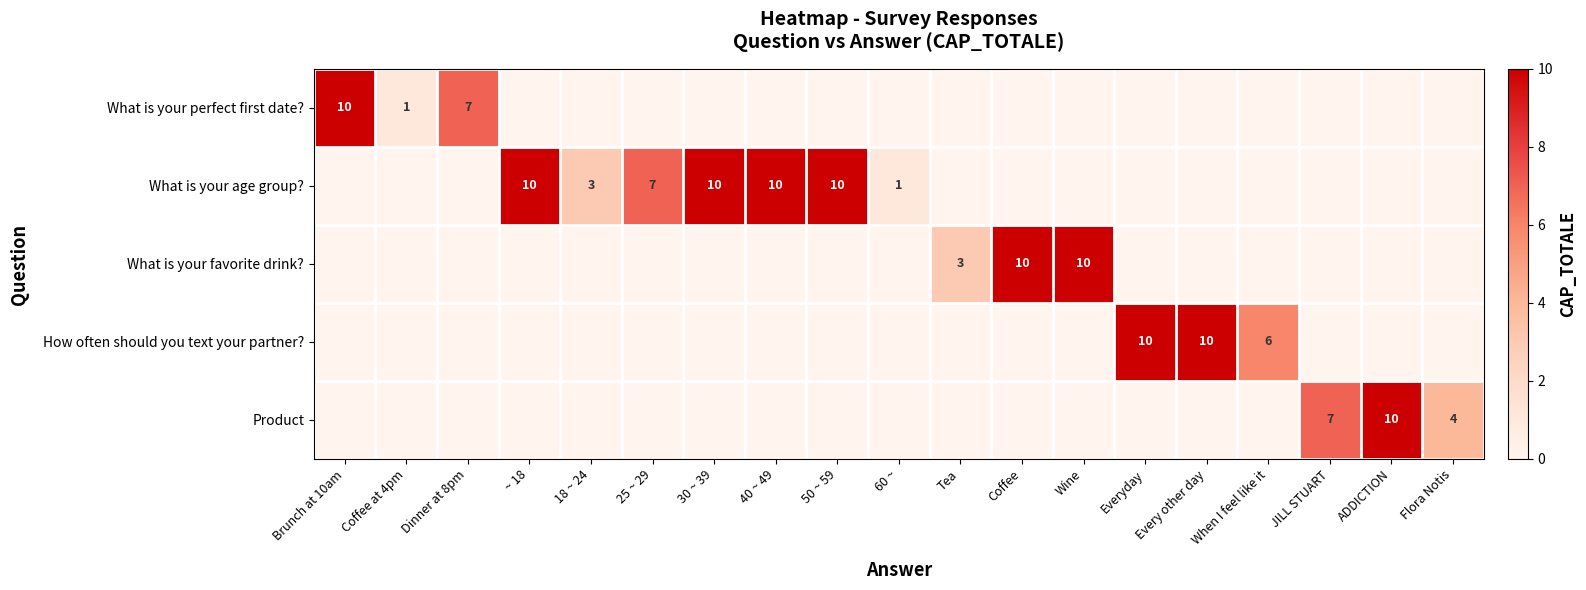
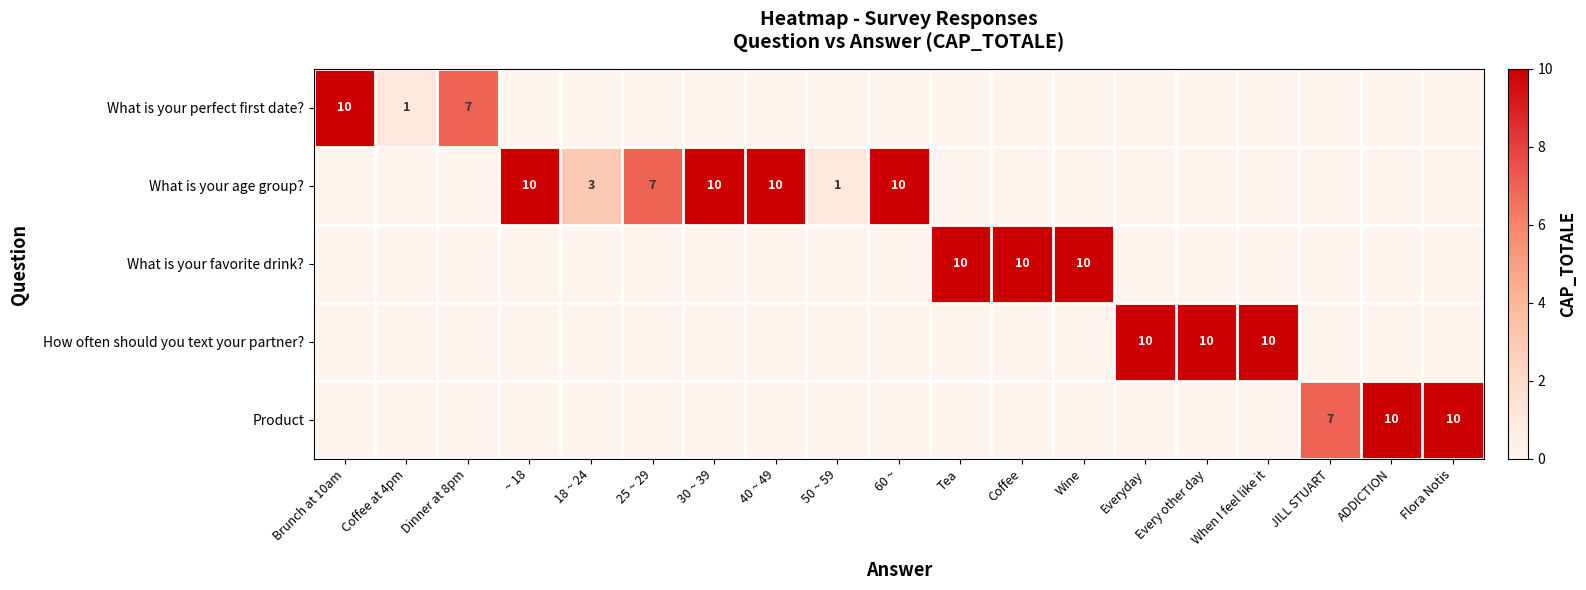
  {
    "What is your perfect first date?": {
      "Brunch at 10am": 10,
      "Coffee at 4pm": 1,
      "Dinner at 8pm": 7
    },
    "What is your age group?": {
      "~ 18": 10,
      "18 ~ 24": 3,
      "25 ~ 29": 7,
      "30 ~ 39": 10,
      "40 ~ 49": 10,
-     "50 ~ 59": 10,
-     "60 ~": 1
+     "50 ~ 59": 1,
+     "60 ~": 10
    },
    "What is your favorite drink?": {
-     "Tea": 3,
+     "Tea": 10,
      "Coffee": 10,
      "Wine": 10
    },
    "How often should you text your partner?": {
      "Everyday": 10,
      "Every other day": 10,
-     "When I feel like it": 6
+     "When I feel like it": 10
    },
    "Product": {
      "JILL STUART": 7,
      "ADDICTION": 10,
-     "Flora Notis": 4
+     "Flora Notis": 10
    }
  }
